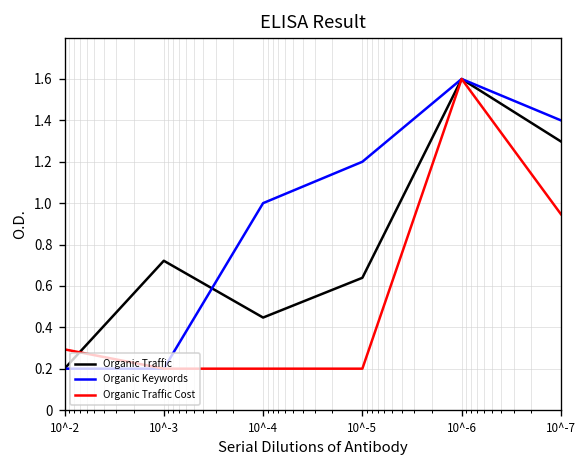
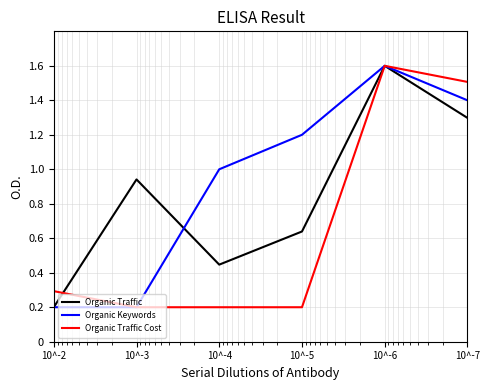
  {
    "Organic Traffic": {
-     "10^-3": 0.72,
+     "10^-3": 0.94,
      "10^-4": 0.45,
      "10^-5": 0.64,
      "10^-7": 1.30
    },
    "Organic Keywords": {
      "10^-4": 1.00,
      "10^-5": 1.20,
      "10^-7": 1.40
    },
    "Organic Traffic Cost": {
      "10^-2": 0.29,
      "10^-4": 0.20,
      "10^-5": 0.20,
-     "10^-7": 0.95
+     "10^-7": 1.51
    }
  }
